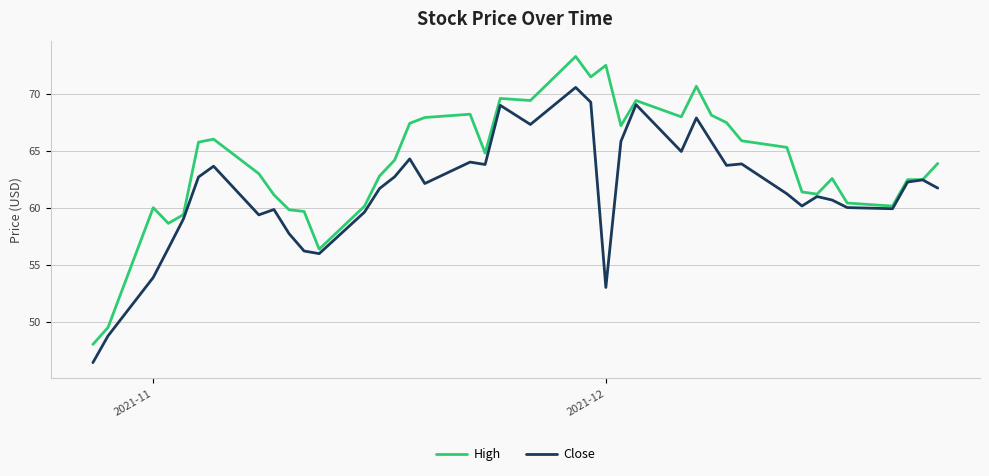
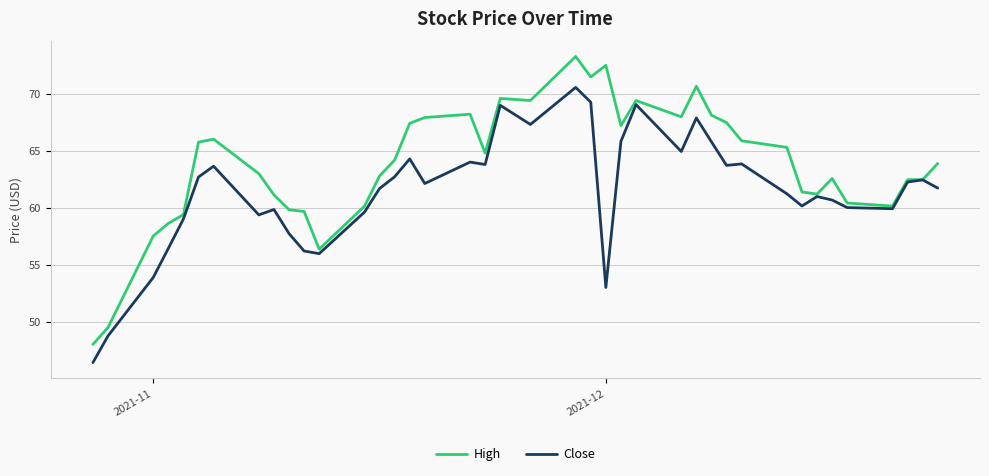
  {
    "High": {
-     "2021-11": 60.0,
+     "2021-11": 57.5,
      "2021-12": 72.5
    },
    "Close": {
      "2021-11": 53.9,
      "2021-12": 53.0
    }
  }
